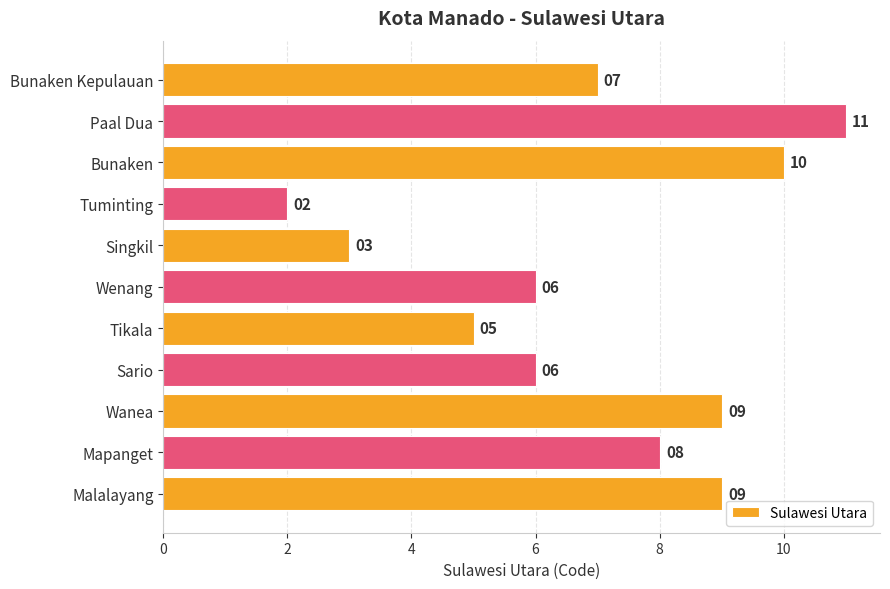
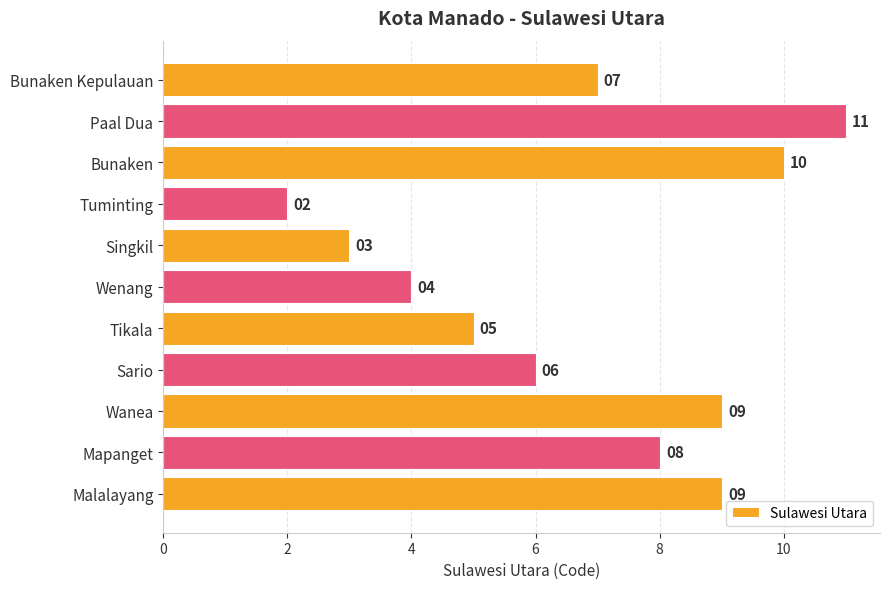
  {
    "Bunaken Kepulauan": "07",
    "Paal Dua": "11",
    "Bunaken": "10",
    "Tuminting": "02",
    "Singkil": "03",
-   "Wenang": "06",
+   "Wenang": "04",
    "Tikala": "05",
    "Sario": "06",
    "Wanea": "09",
    "Mapanget": "08"
  }
